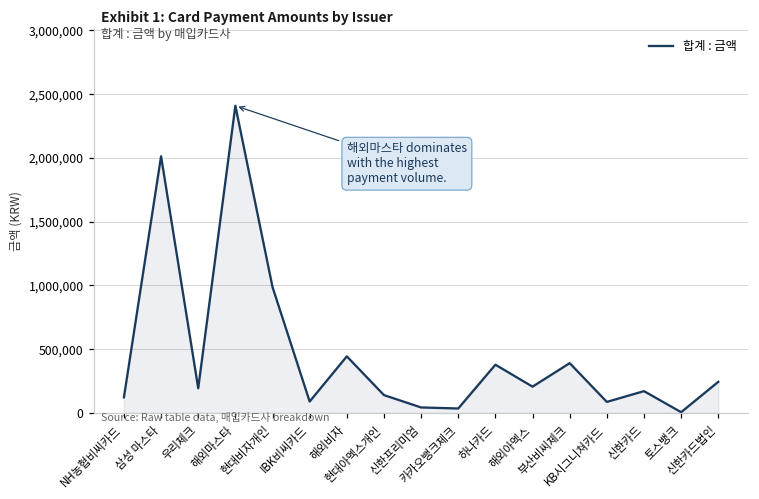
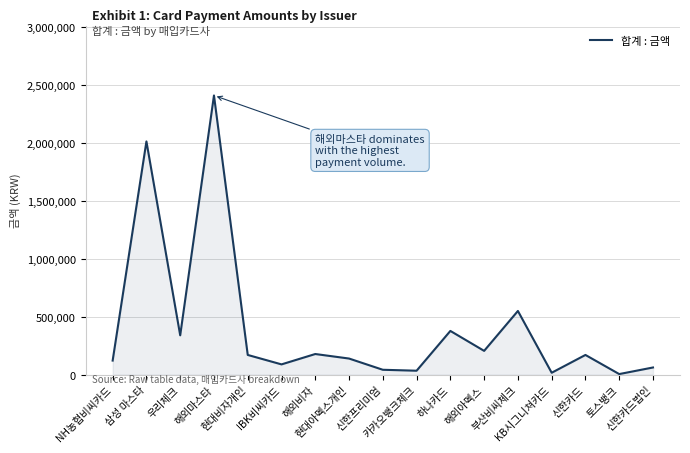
  {
    "NH농협비씨카드": "120,000",
    "삼성 마스타": "2,010,000",
-   "우리체크": "190,000",
+   "우리체크": "340,000",
    "해외마스타": "2,410,000",
-   "현대비자개인": "990,000",
+   "현대비자개인": "170,000",
    "IBK비씨카드": "90,000",
-   "해외비자": "440,000",
+   "해외비자": "180,000",
    "현대아멕스개인": "140,000",
    "신한프리미엄": "40,000",
    "카카오뱅크체크": "30,000",
    "하나카드": "380,000",
    "해외아멕스": "210,000",
-   "부산비씨체크": "390,000",
-   "KB시그니쳐카드": "90,000",
+   "부산비씨체크": "550,000",
+   "KB시그니쳐카드": "20,000",
    "신한카드": "170,000",
    "토스뱅크": "10,000",
-   "신한카드법인": "240,000"
+   "신한카드법인": "60,000"
  }
